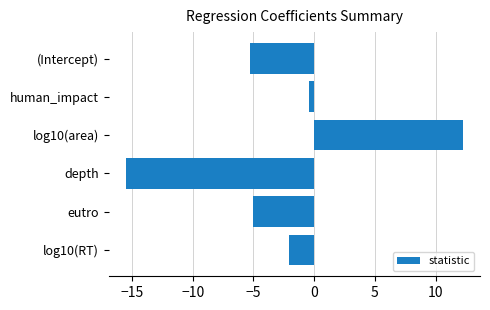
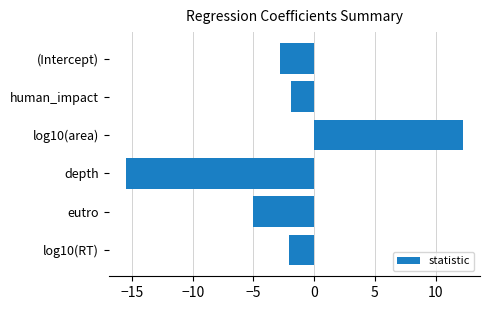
  {
-   "(Intercept)": -5.3,
-   "human_impact": -0.4,
+   "(Intercept)": -2.8,
+   "human_impact": -1.9,
    "log10(area)": 12.3,
    "depth": -15.5,
    "eutro": -5.0,
    "log10(RT)": -2.1
  }
